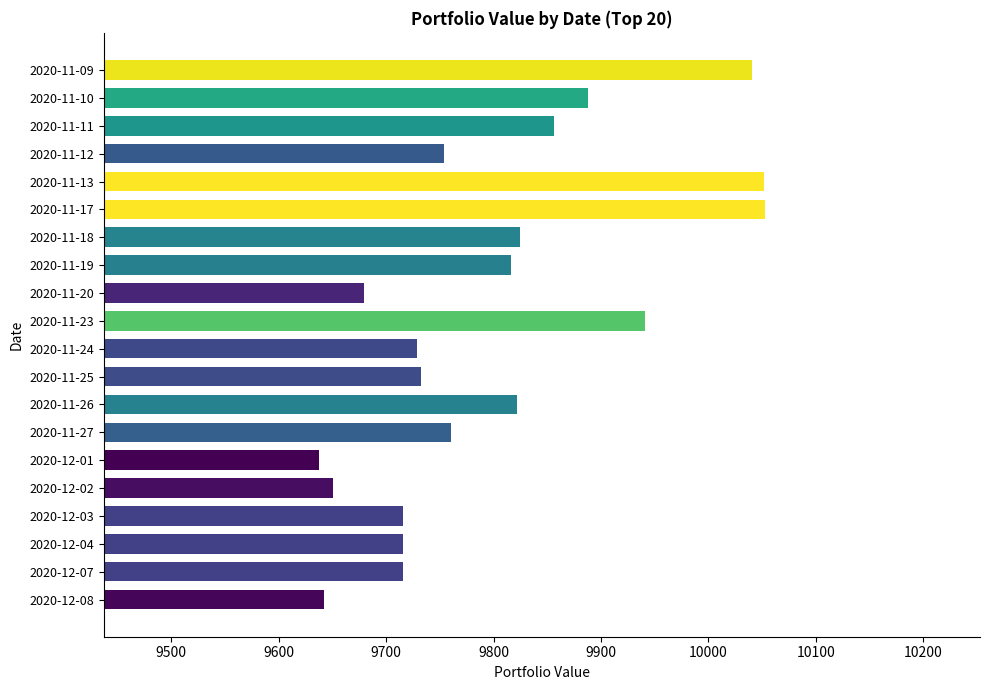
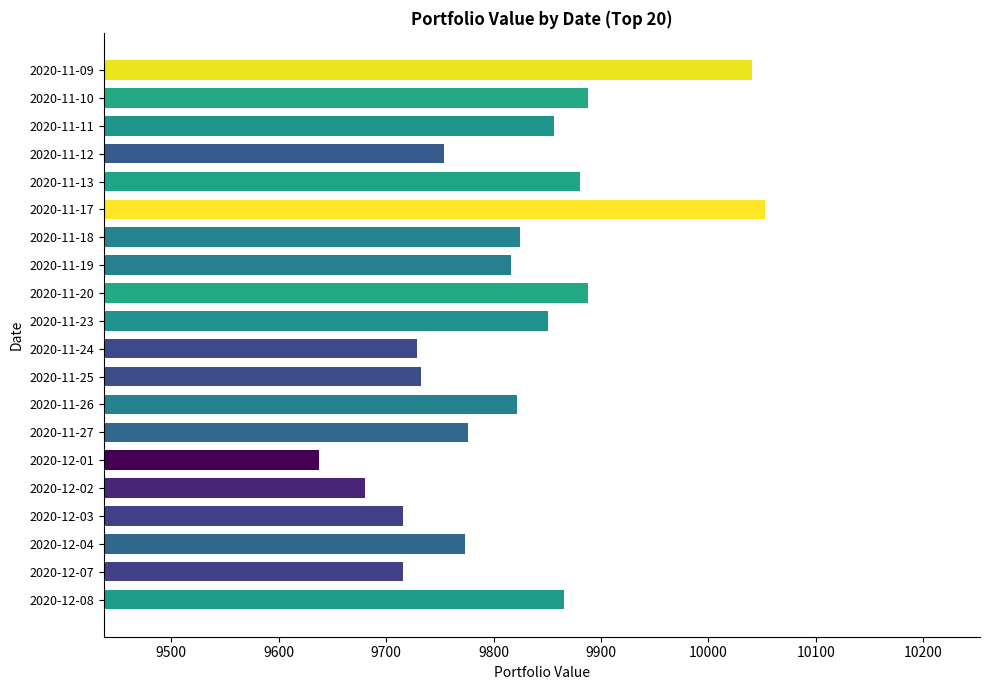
  {
    "2020-11-09": 10041,
    "2020-11-10": 9888,
    "2020-11-11": 9856,
    "2020-11-12": 9753,
-   "2020-11-13": 10051,
+   "2020-11-13": 9881,
    "2020-11-17": 10053,
    "2020-11-18": 9825,
    "2020-11-19": 9816,
-   "2020-11-20": 9680,
-   "2020-11-23": 9941,
+   "2020-11-20": 9888,
+   "2020-11-23": 9851,
    "2020-11-24": 9729,
    "2020-11-25": 9732,
    "2020-11-26": 9821,
-   "2020-11-27": 9761,
+   "2020-11-27": 9776,
    "2020-12-01": 9637,
-   "2020-12-02": 9651,
+   "2020-12-02": 9680,
    "2020-12-03": 9715,
-   "2020-12-04": 9715,
+   "2020-12-04": 9773,
    "2020-12-07": 9715,
-   "2020-12-08": 9642
+   "2020-12-08": 9866
  }
